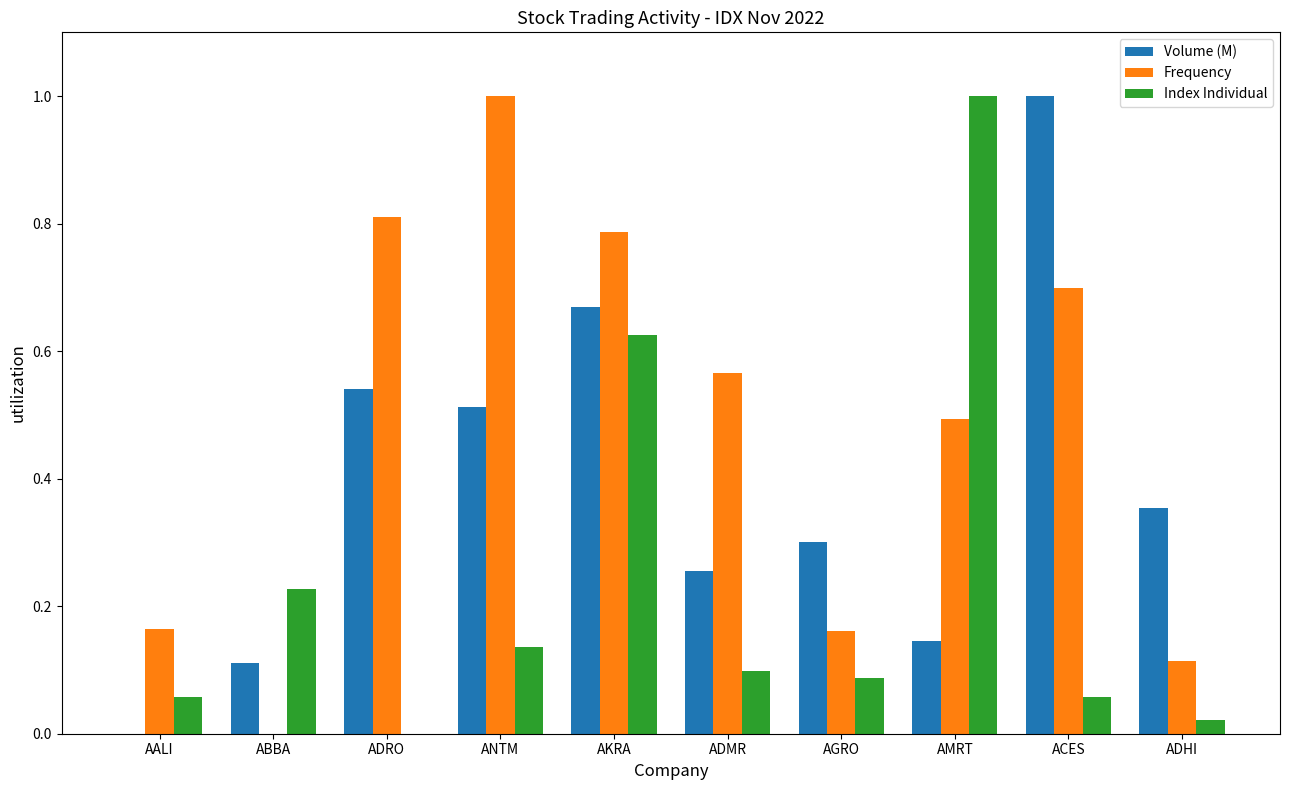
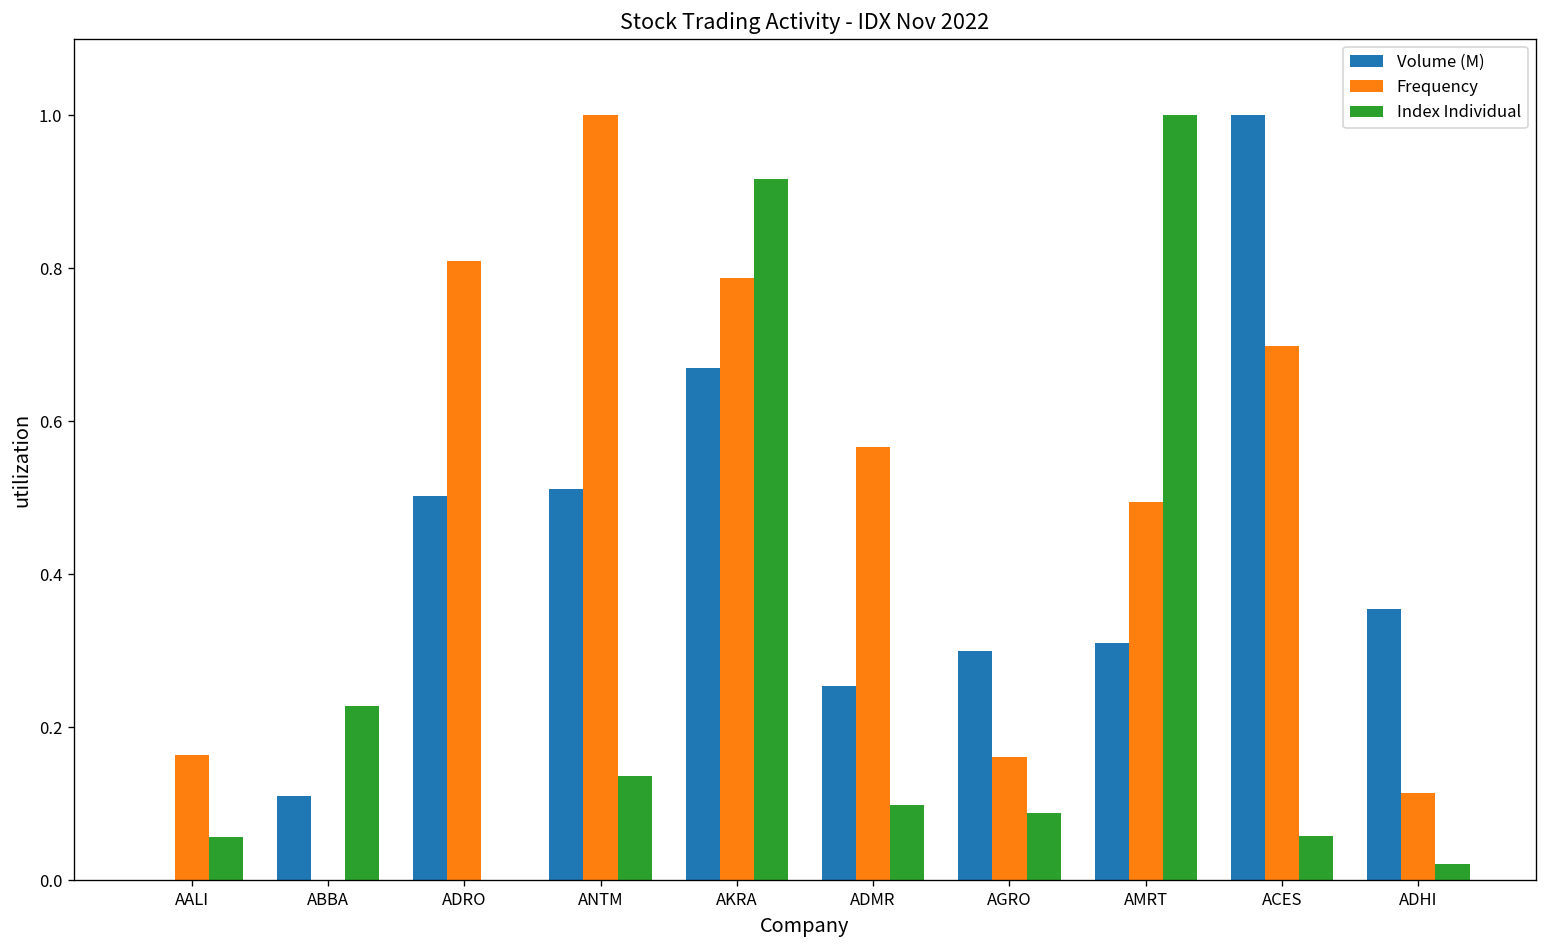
  {
    "Volume (M)": {
      "AALI": 0.00,
      "ABBA": 0.11,
-     "ADRO": 0.54,
+     "ADRO": 0.50,
      "ANTM": 0.51,
      "AKRA": 0.67,
      "ADMR": 0.25,
      "AGRO": 0.30,
-     "AMRT": 0.14,
+     "AMRT": 0.31,
      "ACES": 1.00,
      "ADHI": 0.35
    },
    "Frequency": {
      "AALI": 0.16,
      "ABBA": 0.00,
      "ADRO": 0.81,
      "ANTM": 1.00,
      "AKRA": 0.79,
      "ADMR": 0.57,
      "AGRO": 0.16,
      "AMRT": 0.49,
      "ACES": 0.70,
      "ADHI": 0.11
    },
    "Index Individual": {
      "AALI": 0.06,
      "ABBA": 0.23,
      "ADRO": 0.00,
      "ANTM": 0.14,
-     "AKRA": 0.63,
+     "AKRA": 0.92,
      "ADMR": 0.10,
      "AGRO": 0.09,
      "AMRT": 1.00,
      "ACES": 0.06,
      "ADHI": 0.02
    }
  }
